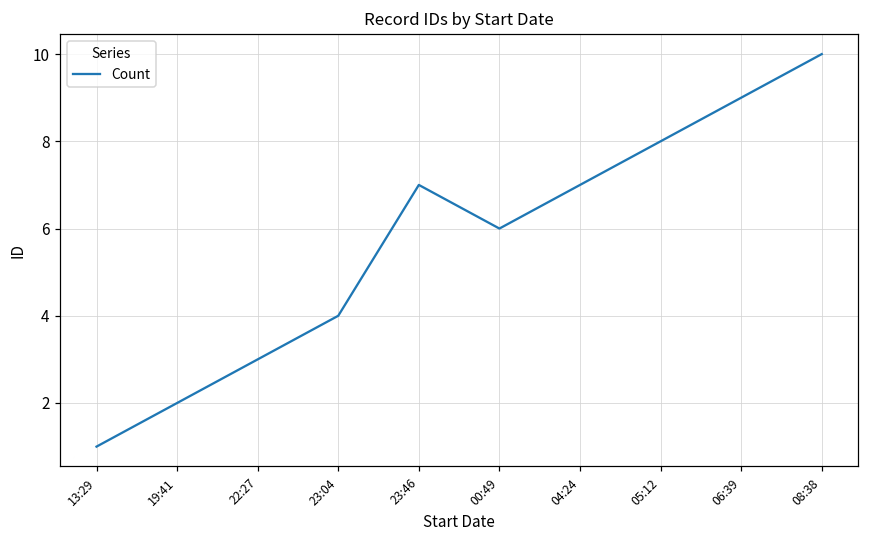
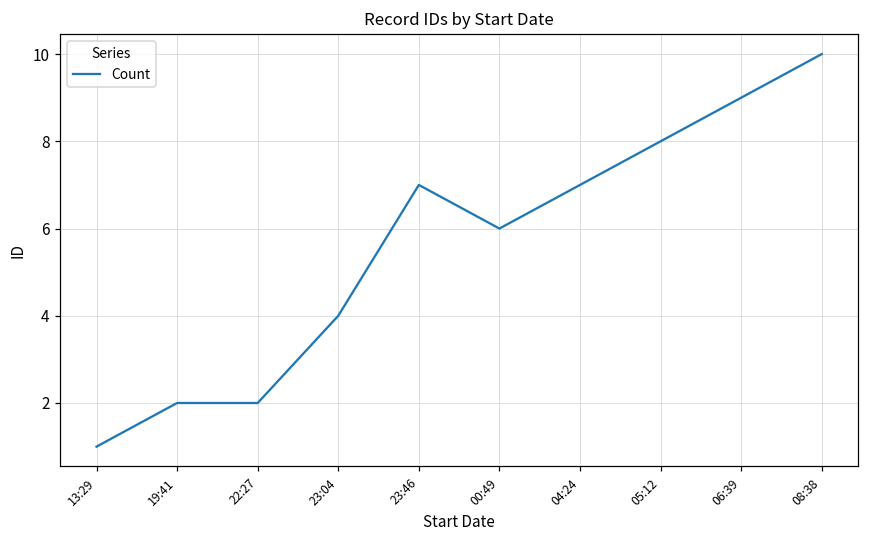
  {
    "13:29": 1,
    "19:41": 2,
-   "22:27": 3,
+   "22:27": 2,
    "23:04": 4,
    "23:46": 7,
    "00:49": 6,
    "04:24": 7,
    "05:12": 8,
    "06:39": 9,
    "08:38": 10
  }
